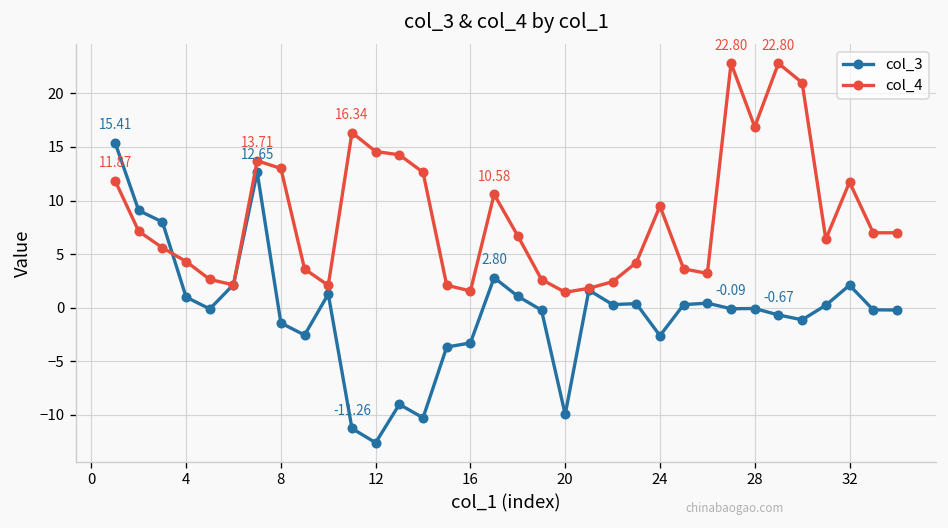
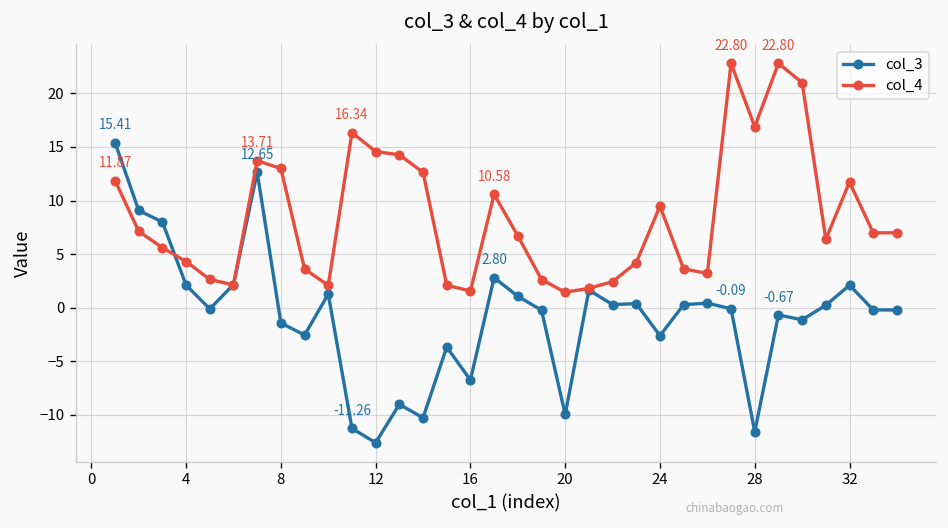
  {
    "col_3": {
-     "4": 1,
+     "4": 2,
      "8": -1,
      "12": -13,
-     "16": -3,
+     "16": -7,
      "20": -10,
      "24": -3,
-     "28": 0,
+     "28": -12,
      "32": 2
    },
    "col_4": {
      "4": 4,
      "8": 13,
      "12": 15,
      "16": 2,
      "20": 1,
      "24": 9,
      "28": 17,
      "32": 12
    }
  }
